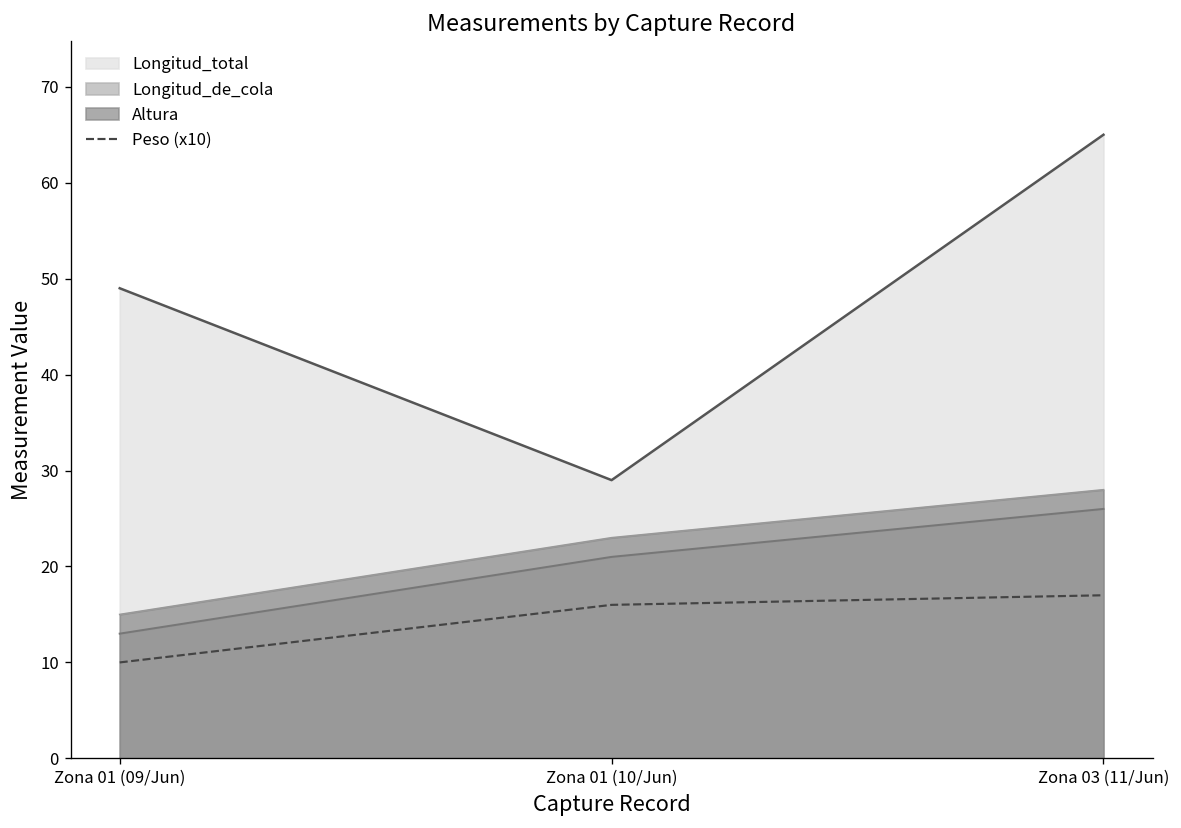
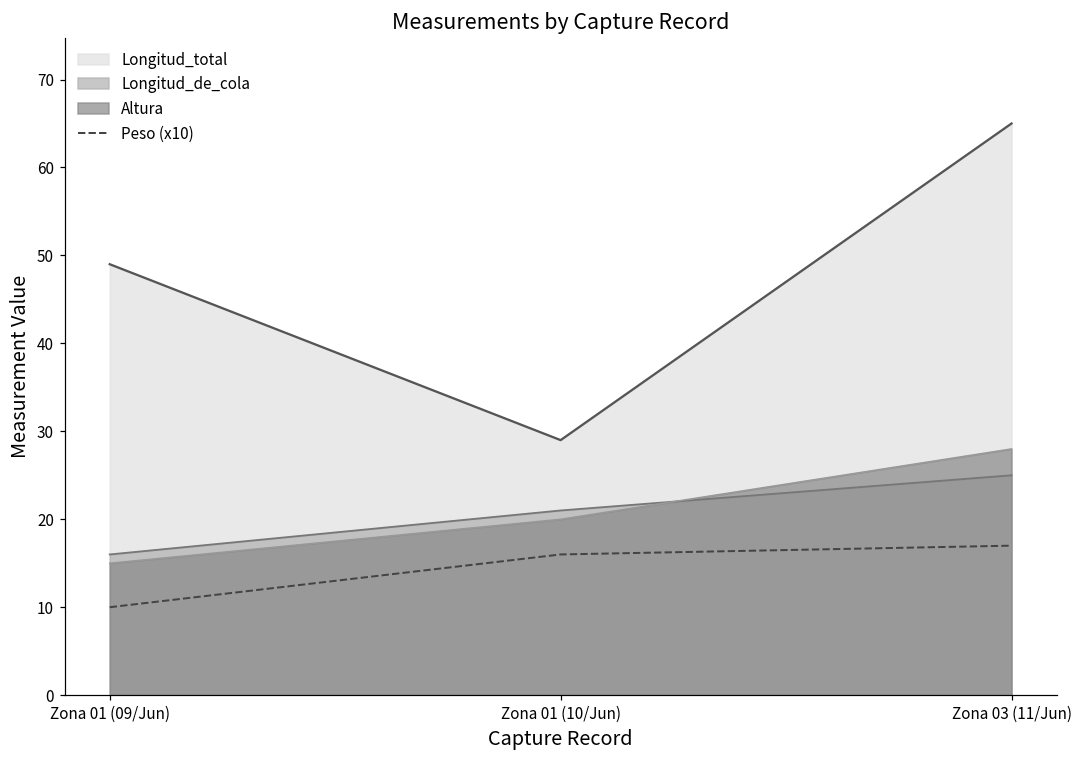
  {
    "Longitud_total": {
      "Zona 01 (09/Jun)": 49,
      "Zona 01 (10/Jun)": 29,
      "Zona 03 (11/Jun)": 65
    },
    "Longitud_de_cola": {
-     "Zona 01 (09/Jun)": 13,
+     "Zona 01 (09/Jun)": 16,
      "Zona 01 (10/Jun)": 21,
-     "Zona 03 (11/Jun)": 26
+     "Zona 03 (11/Jun)": 25
    },
    "Altura": {
      "Zona 01 (09/Jun)": 15,
-     "Zona 01 (10/Jun)": 23,
+     "Zona 01 (10/Jun)": 20,
      "Zona 03 (11/Jun)": 28
    },
    "Peso (x10)": {
      "Zona 01 (09/Jun)": 10,
      "Zona 01 (10/Jun)": 16,
      "Zona 03 (11/Jun)": 17
    }
  }
